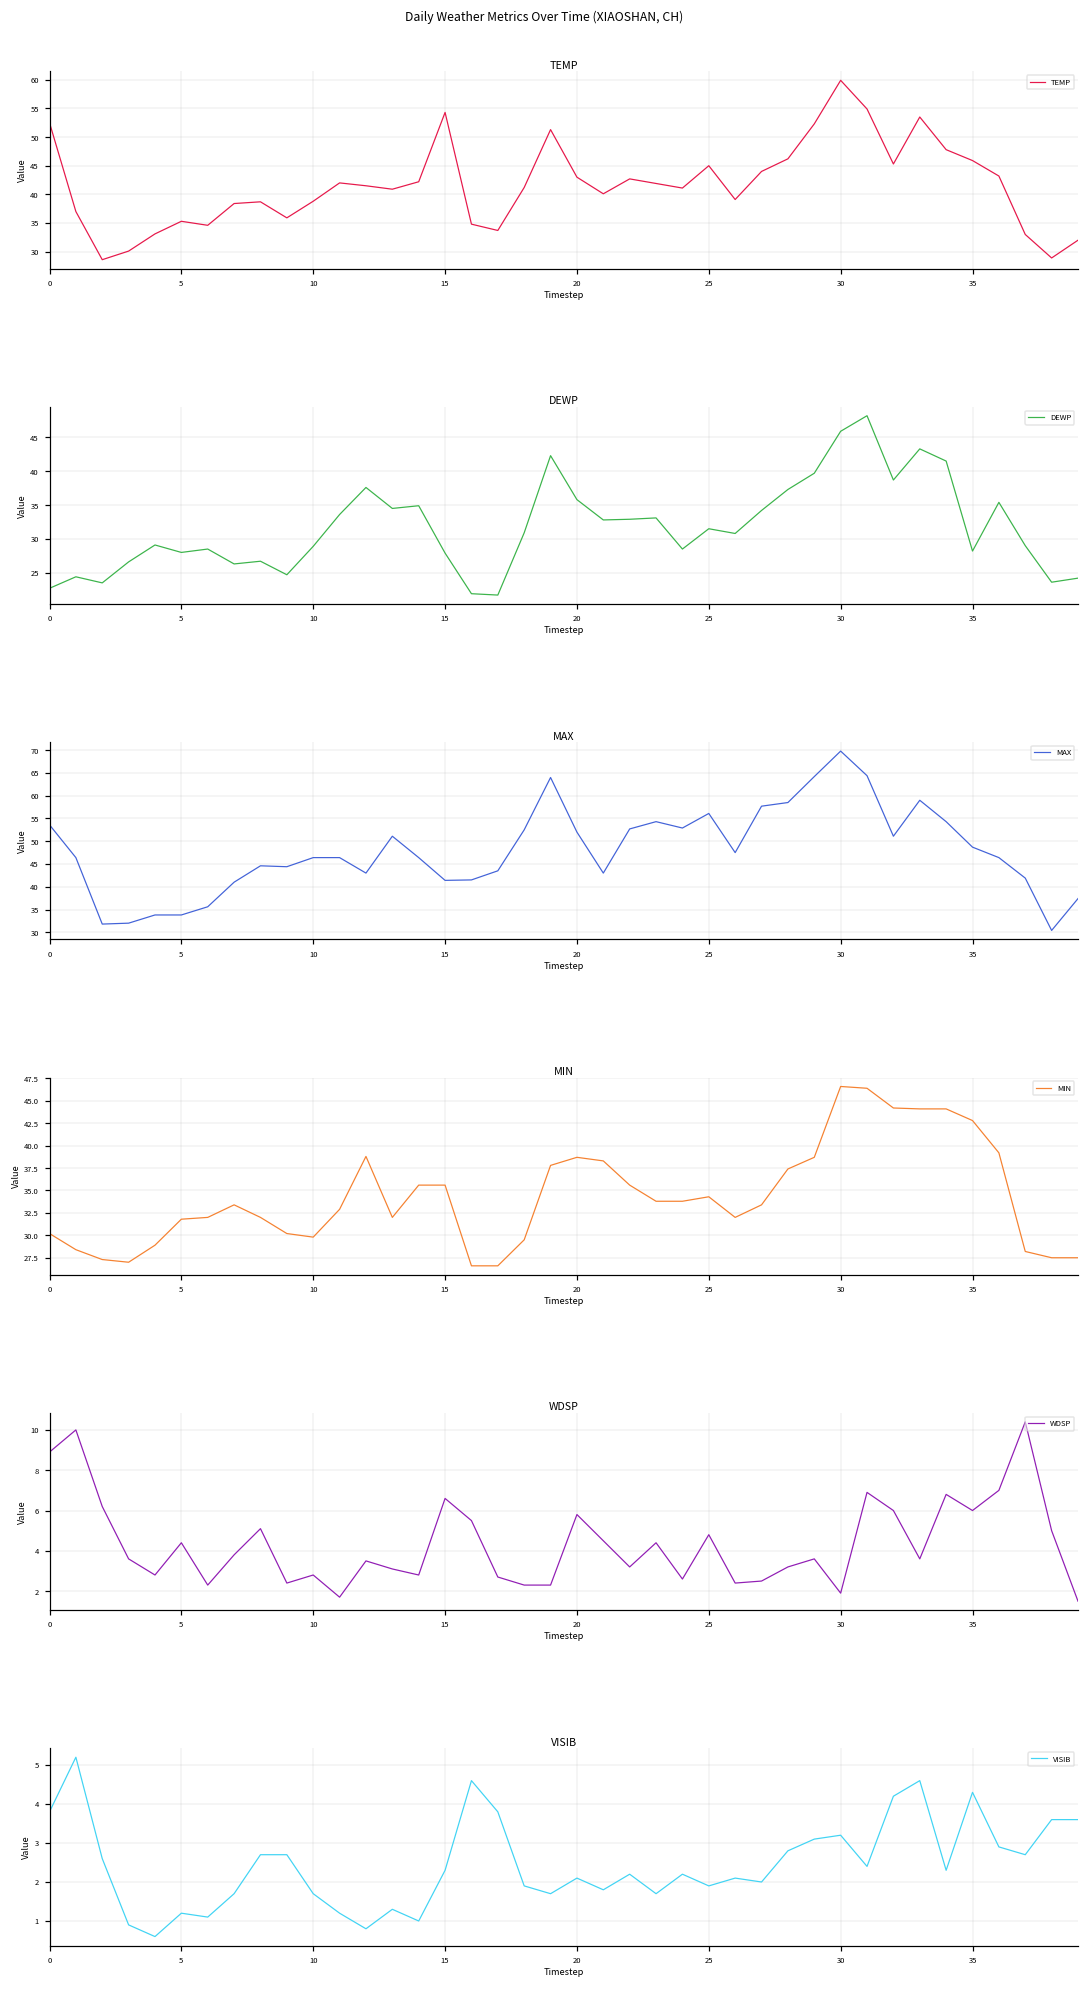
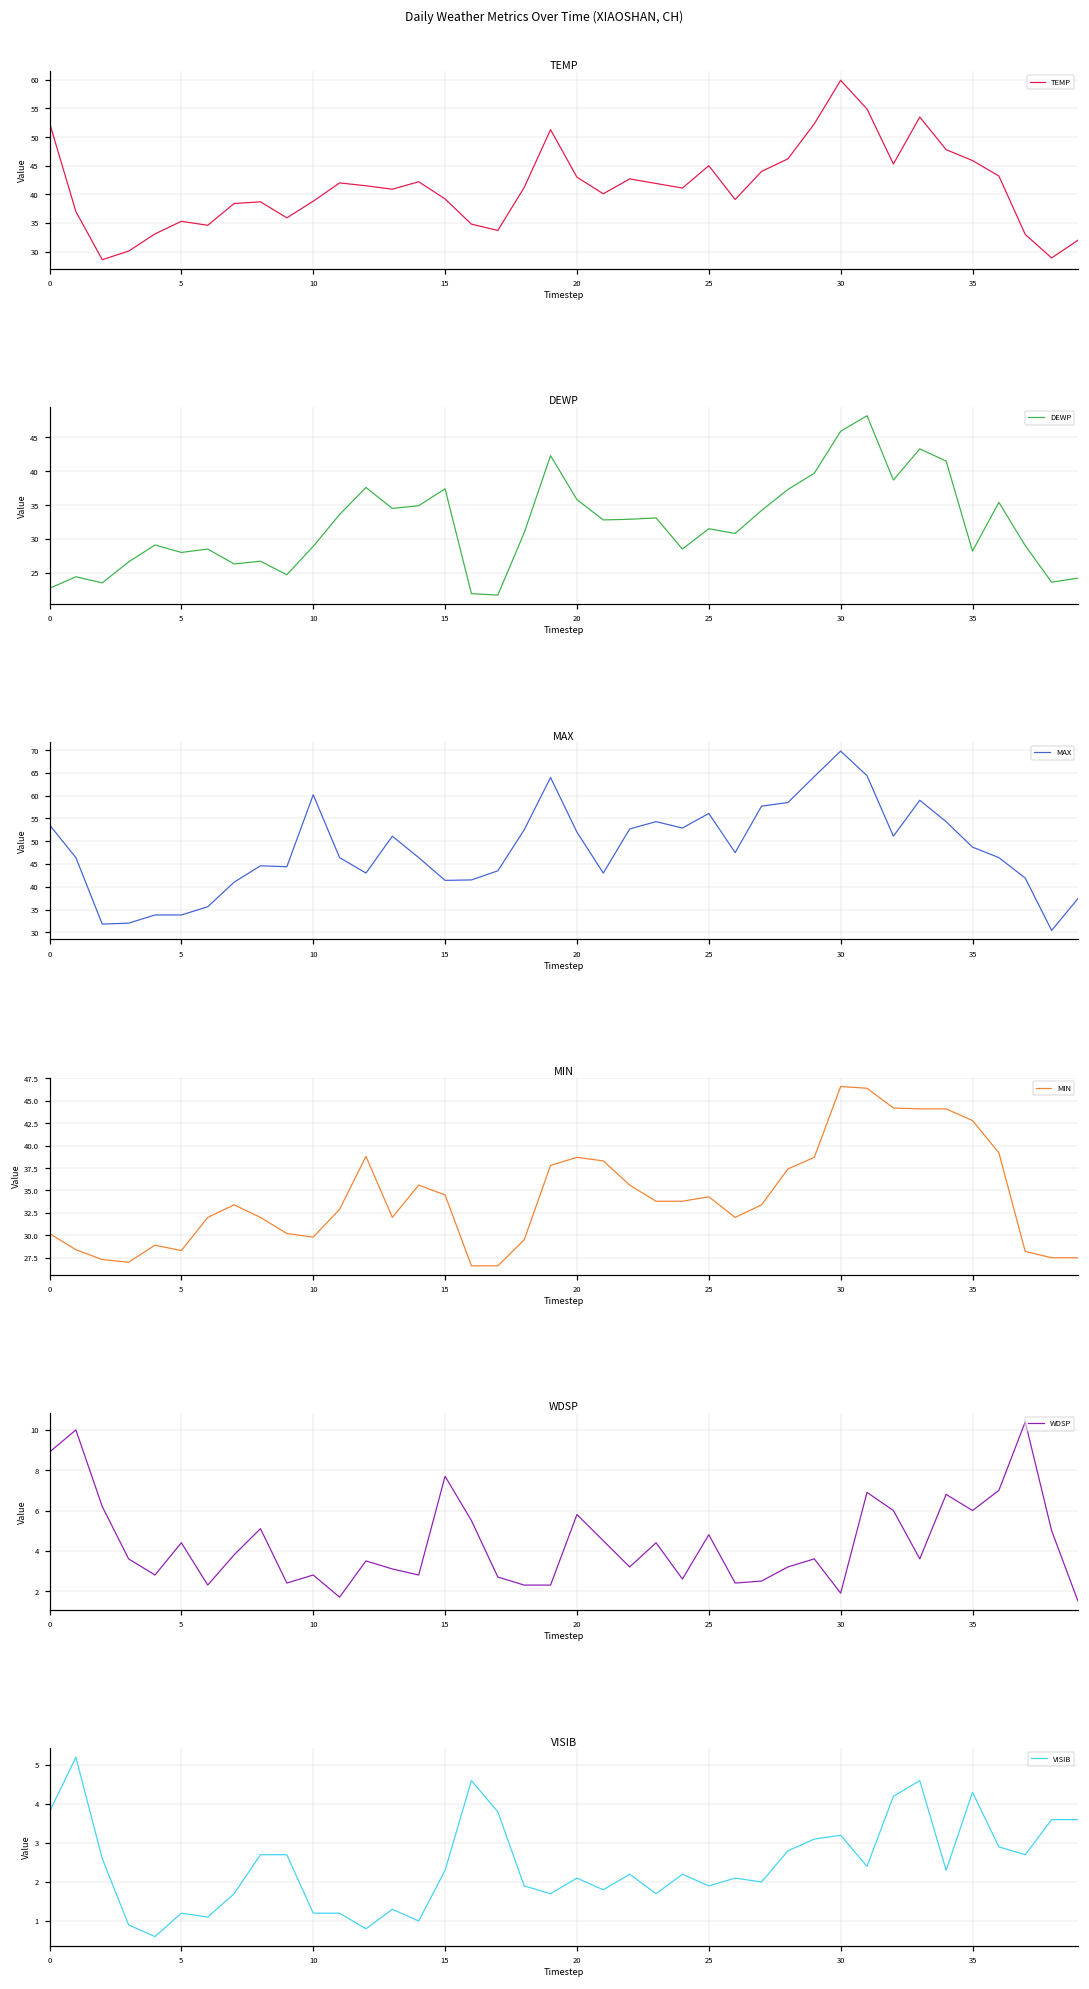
  {
    "TEMP": {
      "0": 53,
      "5": 35,
      "10": 39,
-     "15": 54,
+     "15": 39,
      "20": 43,
      "25": 45,
      "30": 60,
      "35": 46
    },
    "DEWP": {
      "0": 23,
      "5": 28,
      "10": 29,
-     "15": 28,
+     "15": 37,
      "20": 36,
      "25": 32,
      "30": 46,
      "35": 28
    },
    "MAX": {
      "0": 54,
      "5": 34,
-     "10": 46,
+     "10": 60,
      "15": 41,
      "20": 52,
      "25": 56,
      "30": 70,
      "35": 49
    },
    "MIN": {
      "0": 30,
-     "5": 32,
+     "5": 28,
      "10": 30,
-     "15": 36,
+     "15": 35,
      "20": 39,
      "25": 34,
      "30": 47,
      "35": 43
    },
    "WDSP": {
      "0": 8.9,
      "5": 4.4,
      "10": 2.8,
-     "15": 6.6,
+     "15": 7.7,
      "20": 5.8,
      "25": 4.8,
      "30": 1.9,
      "35": 6.0
    },
    "VISIB": {
      "0": 3.8,
      "5": 1.2,
-     "10": 1.7,
+     "10": 1.2,
      "15": 2.3,
      "20": 2.1,
      "25": 1.9,
      "30": 3.2,
      "35": 4.3
    }
  }
